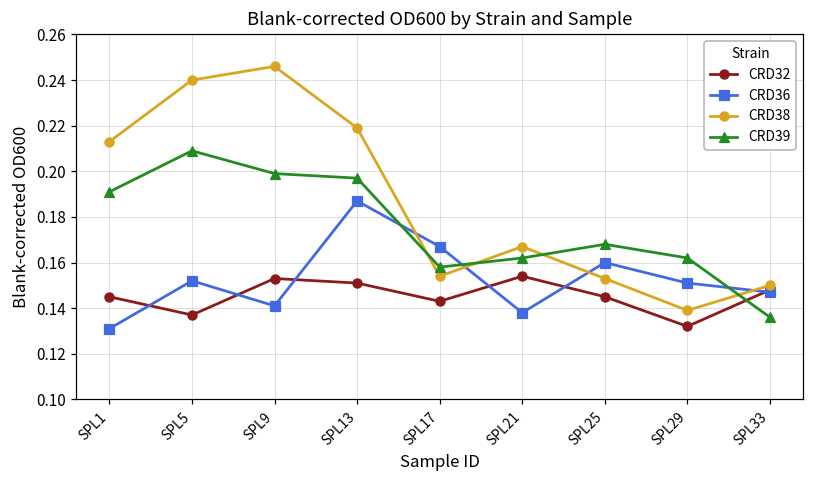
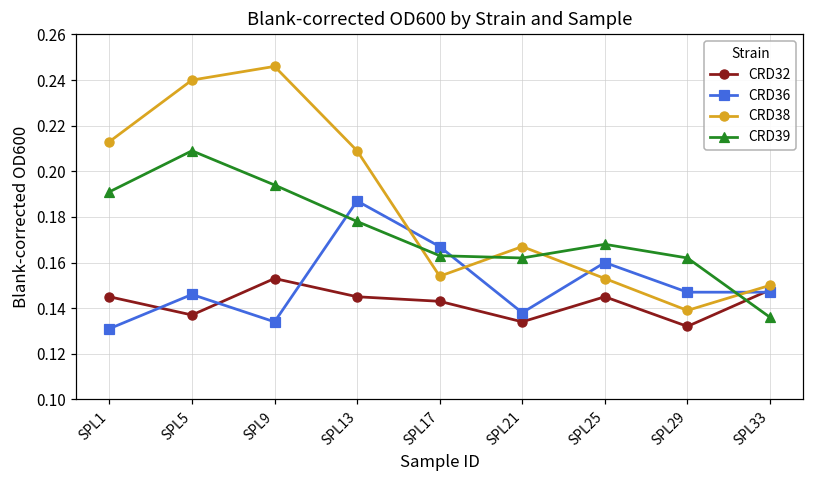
  {
    "CRD32": {
      "SPL1": 0.145,
      "SPL5": 0.137,
      "SPL9": 0.153,
-     "SPL13": 0.151,
+     "SPL13": 0.145,
      "SPL17": 0.143,
-     "SPL21": 0.154,
+     "SPL21": 0.134,
      "SPL25": 0.145,
      "SPL29": 0.132
    },
    "CRD36": {
      "SPL1": 0.131,
-     "SPL5": 0.152,
-     "SPL9": 0.141,
+     "SPL5": 0.146,
+     "SPL9": 0.134,
      "SPL13": 0.187,
      "SPL17": 0.167,
      "SPL21": 0.138,
      "SPL25": 0.160,
-     "SPL29": 0.151
+     "SPL29": 0.147
    },
    "CRD38": {
      "SPL1": 0.213,
      "SPL5": 0.240,
      "SPL9": 0.246,
-     "SPL13": 0.219,
+     "SPL13": 0.209,
      "SPL17": 0.154,
      "SPL21": 0.167,
      "SPL25": 0.153,
      "SPL29": 0.139,
      "SPL33": 0.150
    },
    "CRD39": {
      "SPL1": 0.191,
      "SPL5": 0.209,
-     "SPL9": 0.199,
-     "SPL13": 0.197,
-     "SPL17": 0.158,
+     "SPL9": 0.194,
+     "SPL13": 0.178,
+     "SPL17": 0.163,
      "SPL21": 0.162,
      "SPL25": 0.168,
      "SPL29": 0.162,
      "SPL33": 0.136
    }
  }
